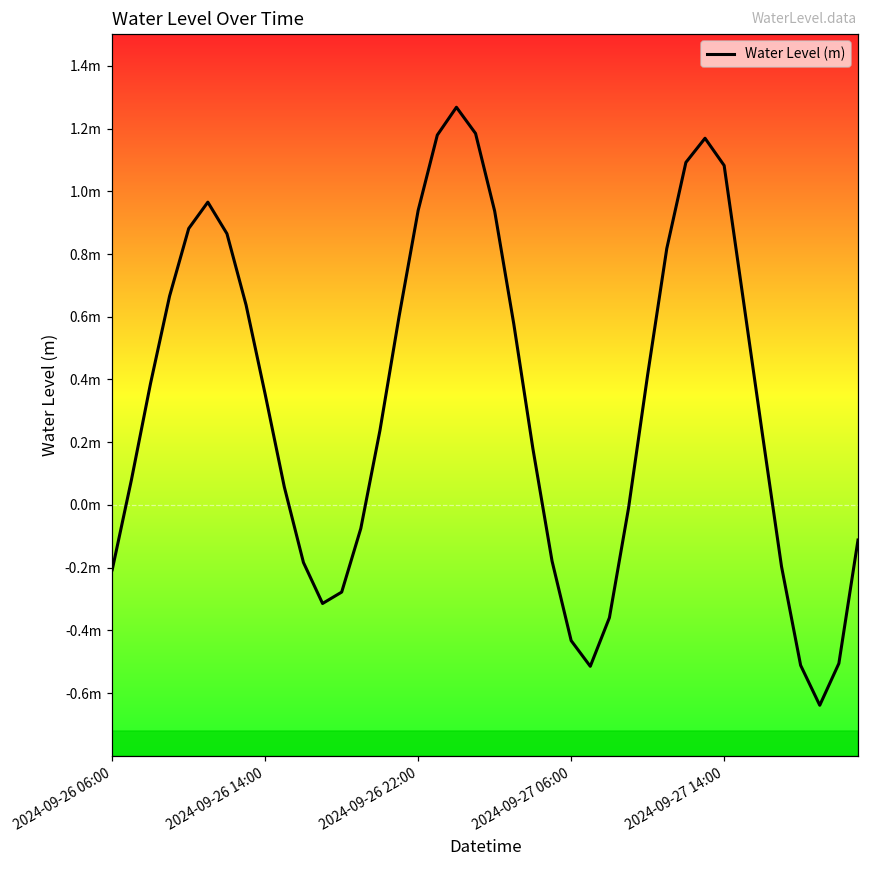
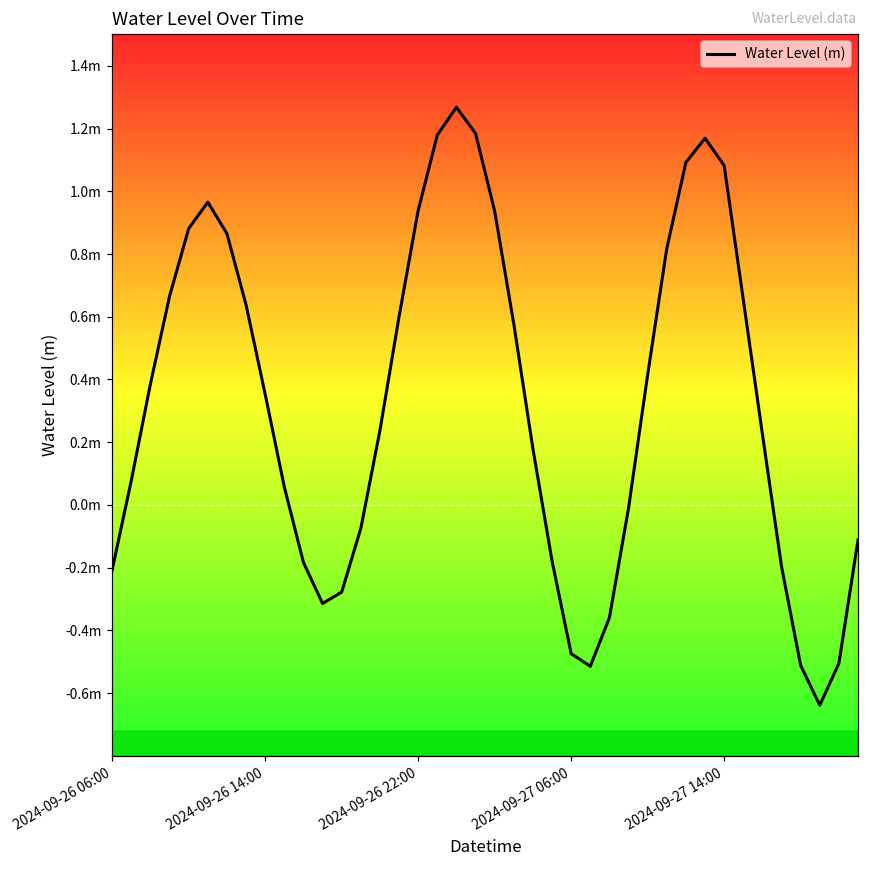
  {
    "2024-09-26 06:00": "-0.21m",
    "2024-09-26 14:00": "0.35m",
    "2024-09-26 22:00": "0.94m",
-   "2024-09-27 06:00": "-0.43m",
+   "2024-09-27 06:00": "-0.47m",
    "2024-09-27 14:00": "1.08m"
  }
